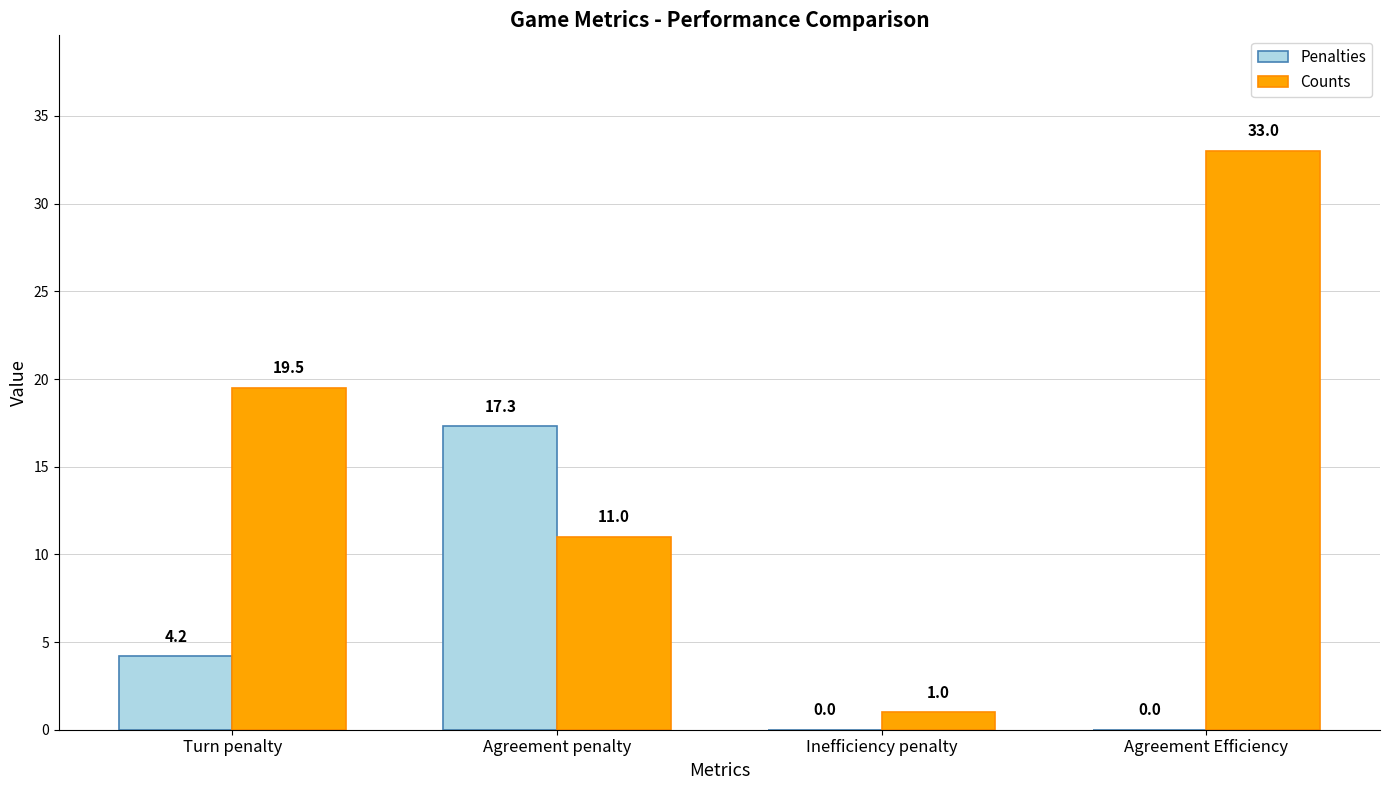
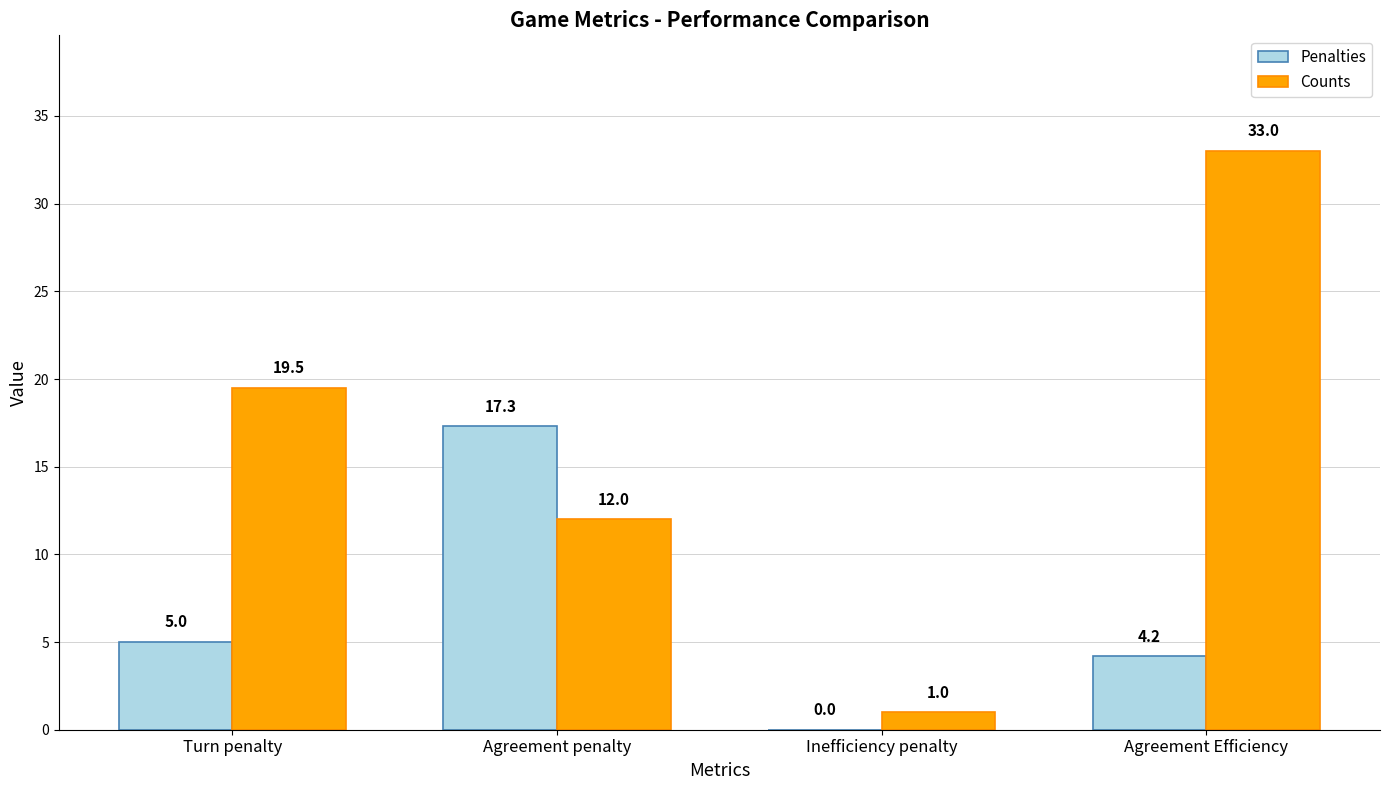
  {
    "Penalties": {
-     "Turn penalty": 4.2,
+     "Turn penalty": 5.0,
      "Agreement penalty": 17.3,
      "Inefficiency penalty": 0.0,
-     "Agreement Efficiency": 0.0
+     "Agreement Efficiency": 4.2
    },
    "Counts": {
      "Turn penalty": 19.5,
-     "Agreement penalty": 11.0,
+     "Agreement penalty": 12.0,
      "Inefficiency penalty": 1.0,
      "Agreement Efficiency": 33.0
    }
  }
